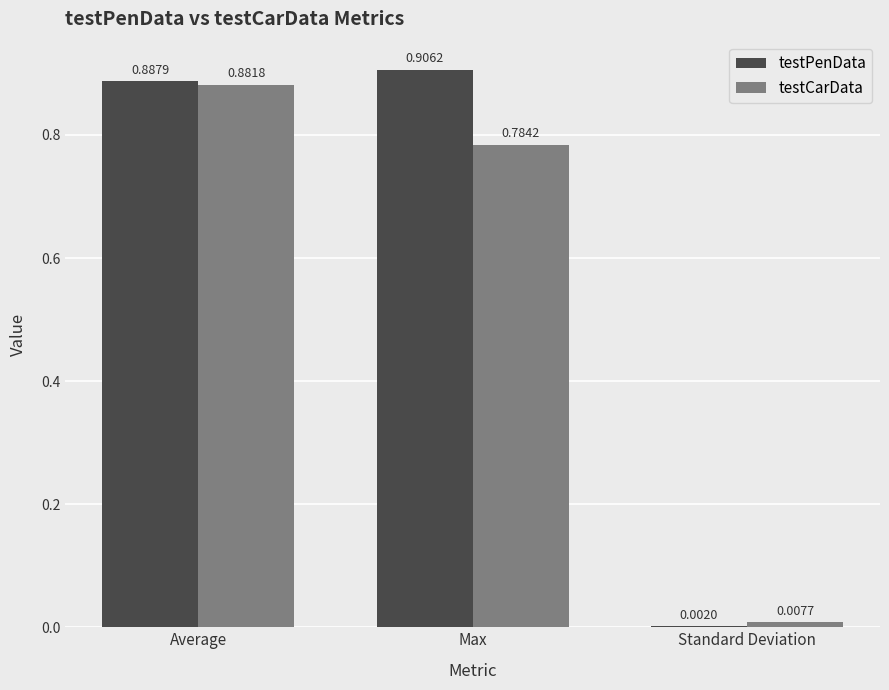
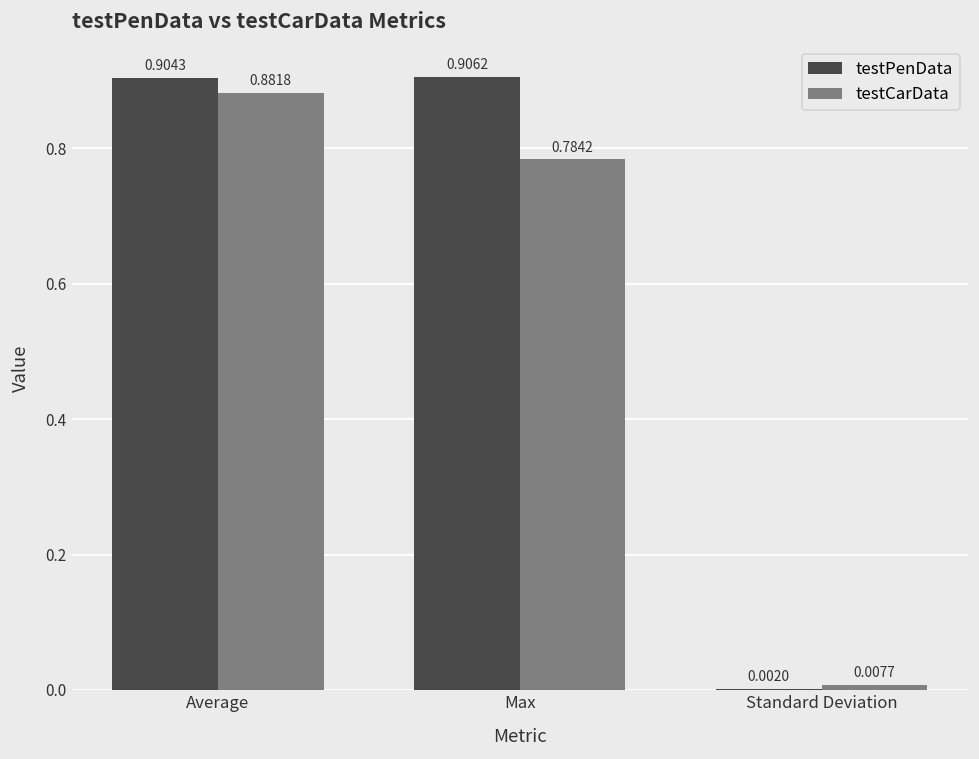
  {
    "testPenData": {
-     "Average": 0.8879,
+     "Average": 0.9043,
      "Max": 0.9062,
      "Standard Deviation": 0.0020
    },
    "testCarData": {
      "Average": 0.8818,
      "Max": 0.7842,
      "Standard Deviation": 0.0077
    }
  }
